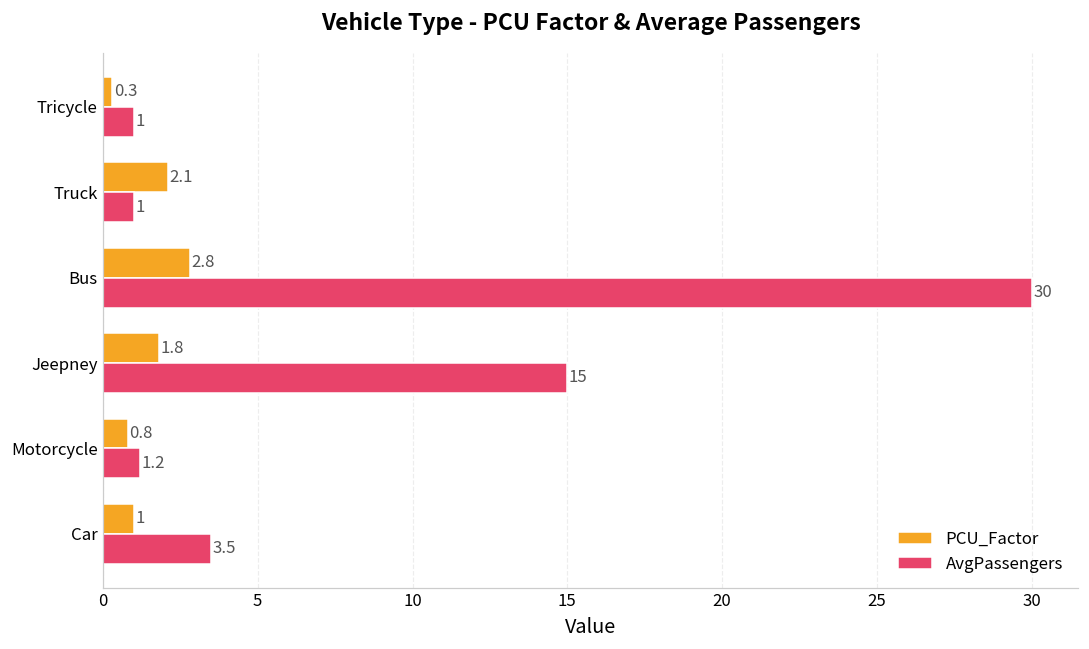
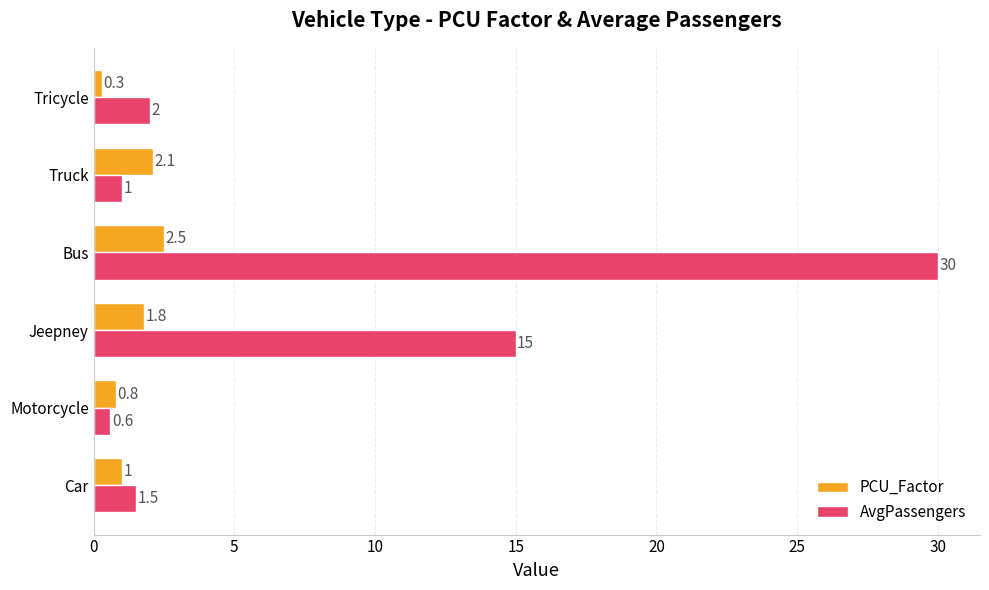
  {
    "PCU_Factor": {
      "Tricycle": 0.3,
      "Truck": 2.1,
-     "Bus": 2.8,
+     "Bus": 2.5,
      "Jeepney": 1.8,
      "Motorcycle": 0.8,
      "Car": 1
    },
    "AvgPassengers": {
-     "Tricycle": 1,
+     "Tricycle": 2,
      "Truck": 1,
      "Bus": 30,
      "Jeepney": 15,
-     "Motorcycle": 1.2,
-     "Car": 3.5
+     "Motorcycle": 0.6,
+     "Car": 1.5
    }
  }
